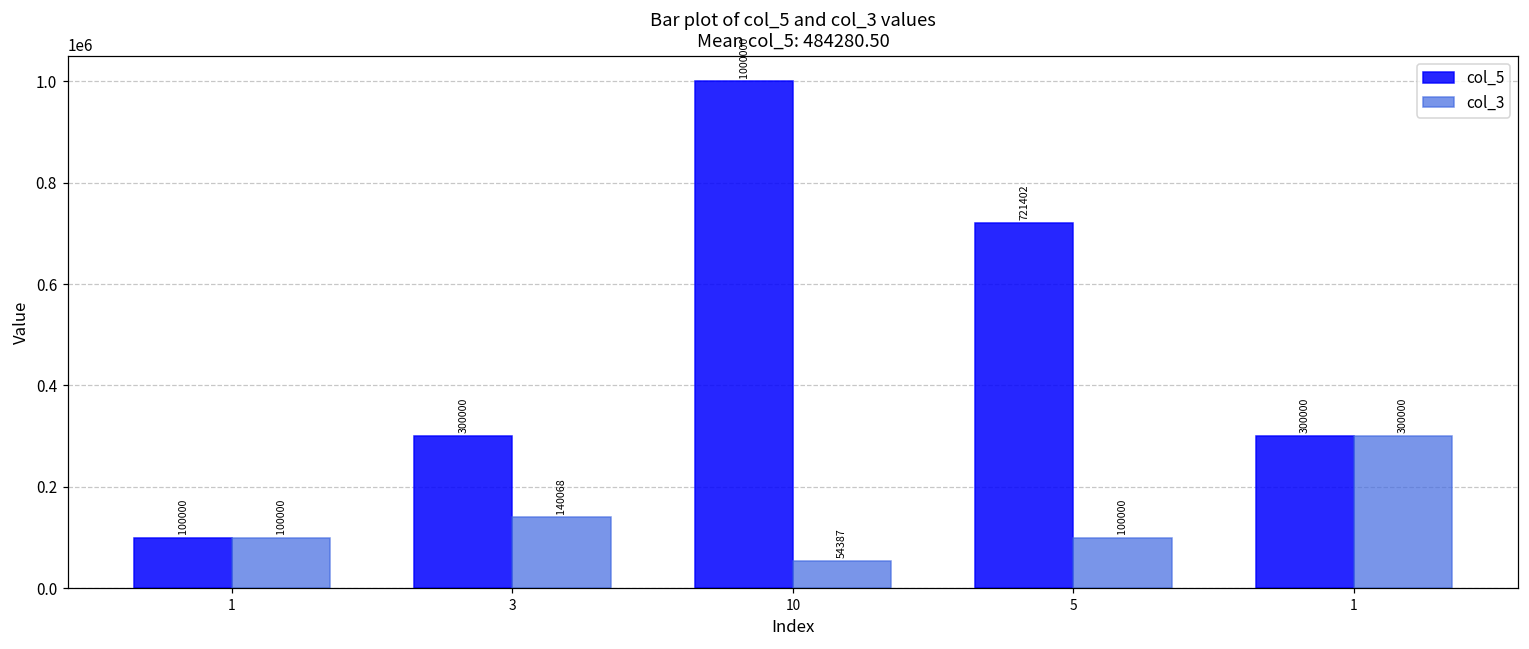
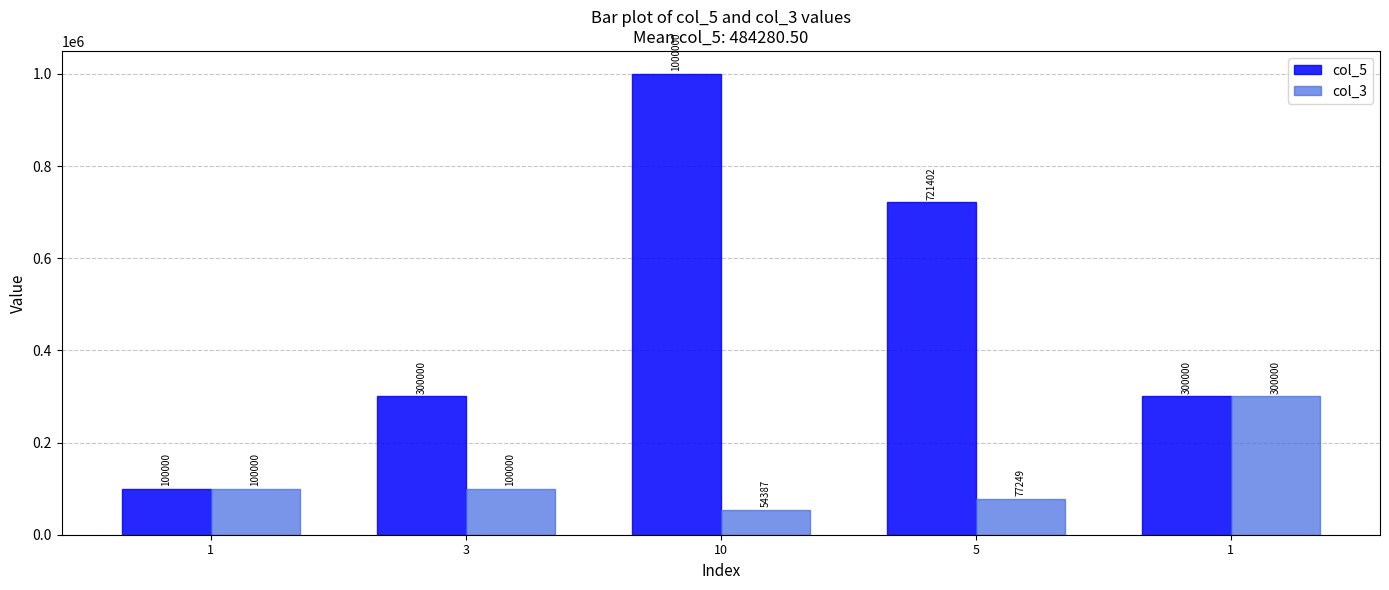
  {
    "col_5": {
      "3": 300000,
      "10": 1000000,
      "5": 721402
    },
    "col_3": {
-     "3": 140068,
+     "3": 100000,
      "10": 54387,
-     "5": 100000
+     "5": 77249
    }
  }
